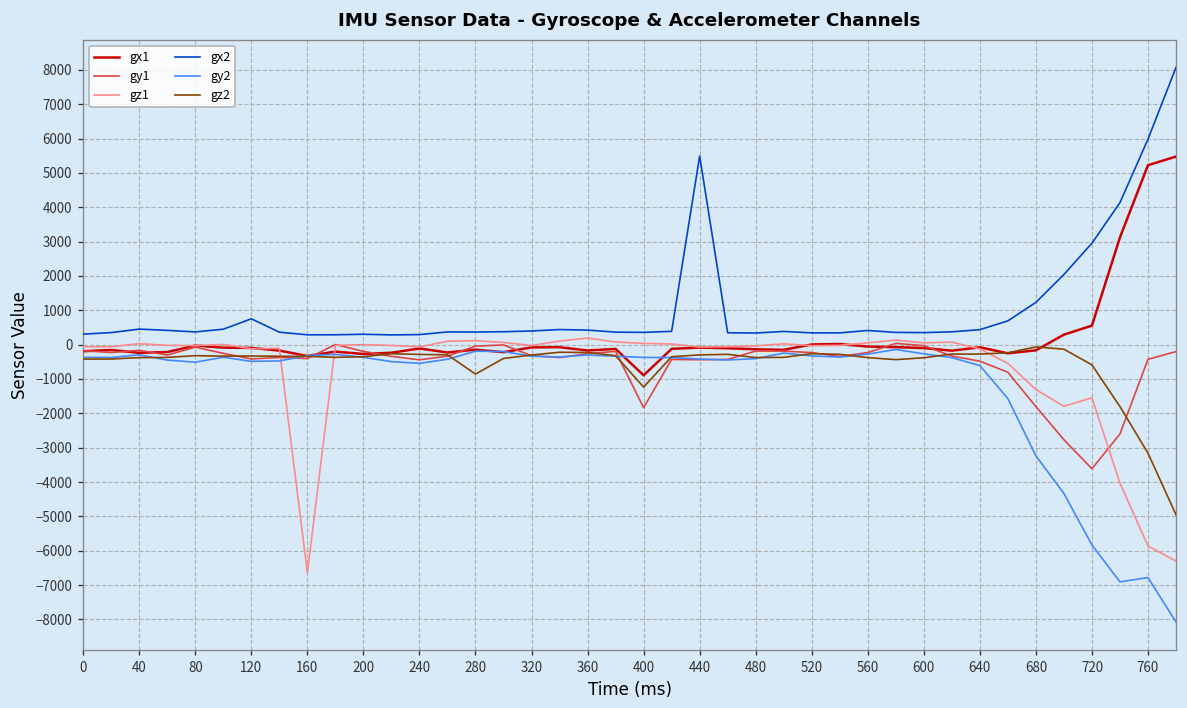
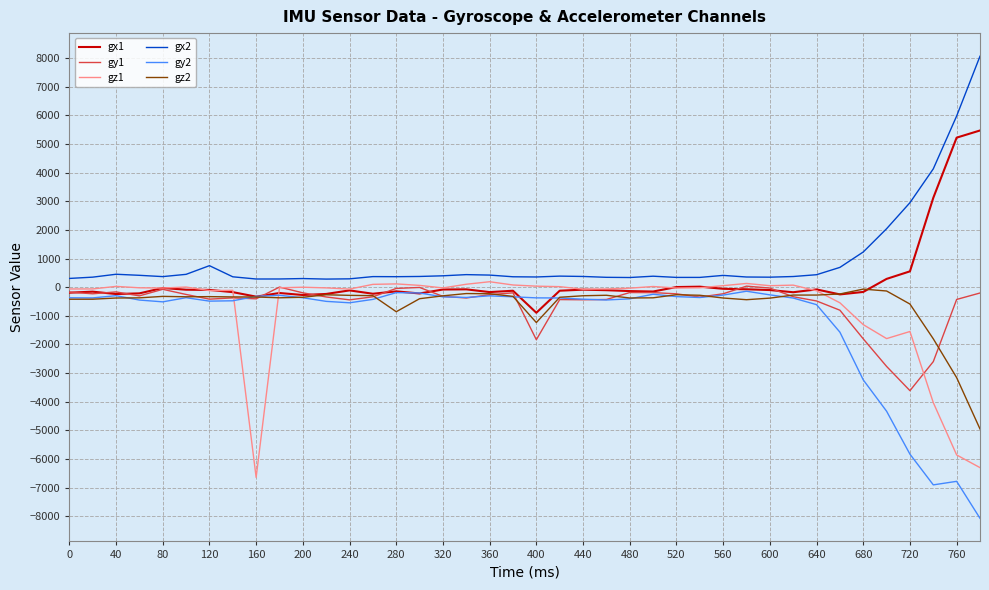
  {
    "gx1": {
      "400": -900,
      "560": -100,
      "680": -200,
      "720": 600,
      "760": 5200
    },
    "gy1": {
      "240": -400,
      "280": 0,
      "400": -1800,
      "640": -500,
      "680": -1800,
      "720": -3600,
      "760": -400
    },
    "gz1": {
      "0": -100,
      "40": 0,
      "160": -6600,
      "200": 0,
      "280": 100,
      "360": 200,
      "400": 0,
      "480": 0,
      "560": 100,
      "680": -1300,
      "720": -1500,
      "760": -5900
    },
    "gx2": {
      "0": 300,
      "40": 500,
      "80": 400,
      "120": 800,
      "160": 300,
      "200": 300,
      "240": 300,
      "280": 400,
      "320": 400,
      "360": 400,
      "400": 400,
-     "440": 5500,
+     "440": 400,
      "480": 300,
      "520": 300,
      "560": 400,
      "600": 400,
      "640": 400,
      "680": 1200,
      "720": 3000,
      "760": 6000
    },
    "gy2": {
      "80": -500,
      "240": -500,
      "400": -400,
      "600": -300,
      "640": -600,
      "680": -3200,
      "720": -5800,
      "760": -6800
    },
    "gz2": {
      "80": -300,
      "120": -300,
      "240": -300,
      "280": -900,
      "400": -1200,
      "440": -300,
      "560": -400,
      "600": -400,
      "640": -300,
      "680": -100,
      "720": -600,
      "760": -3200
    }
  }
